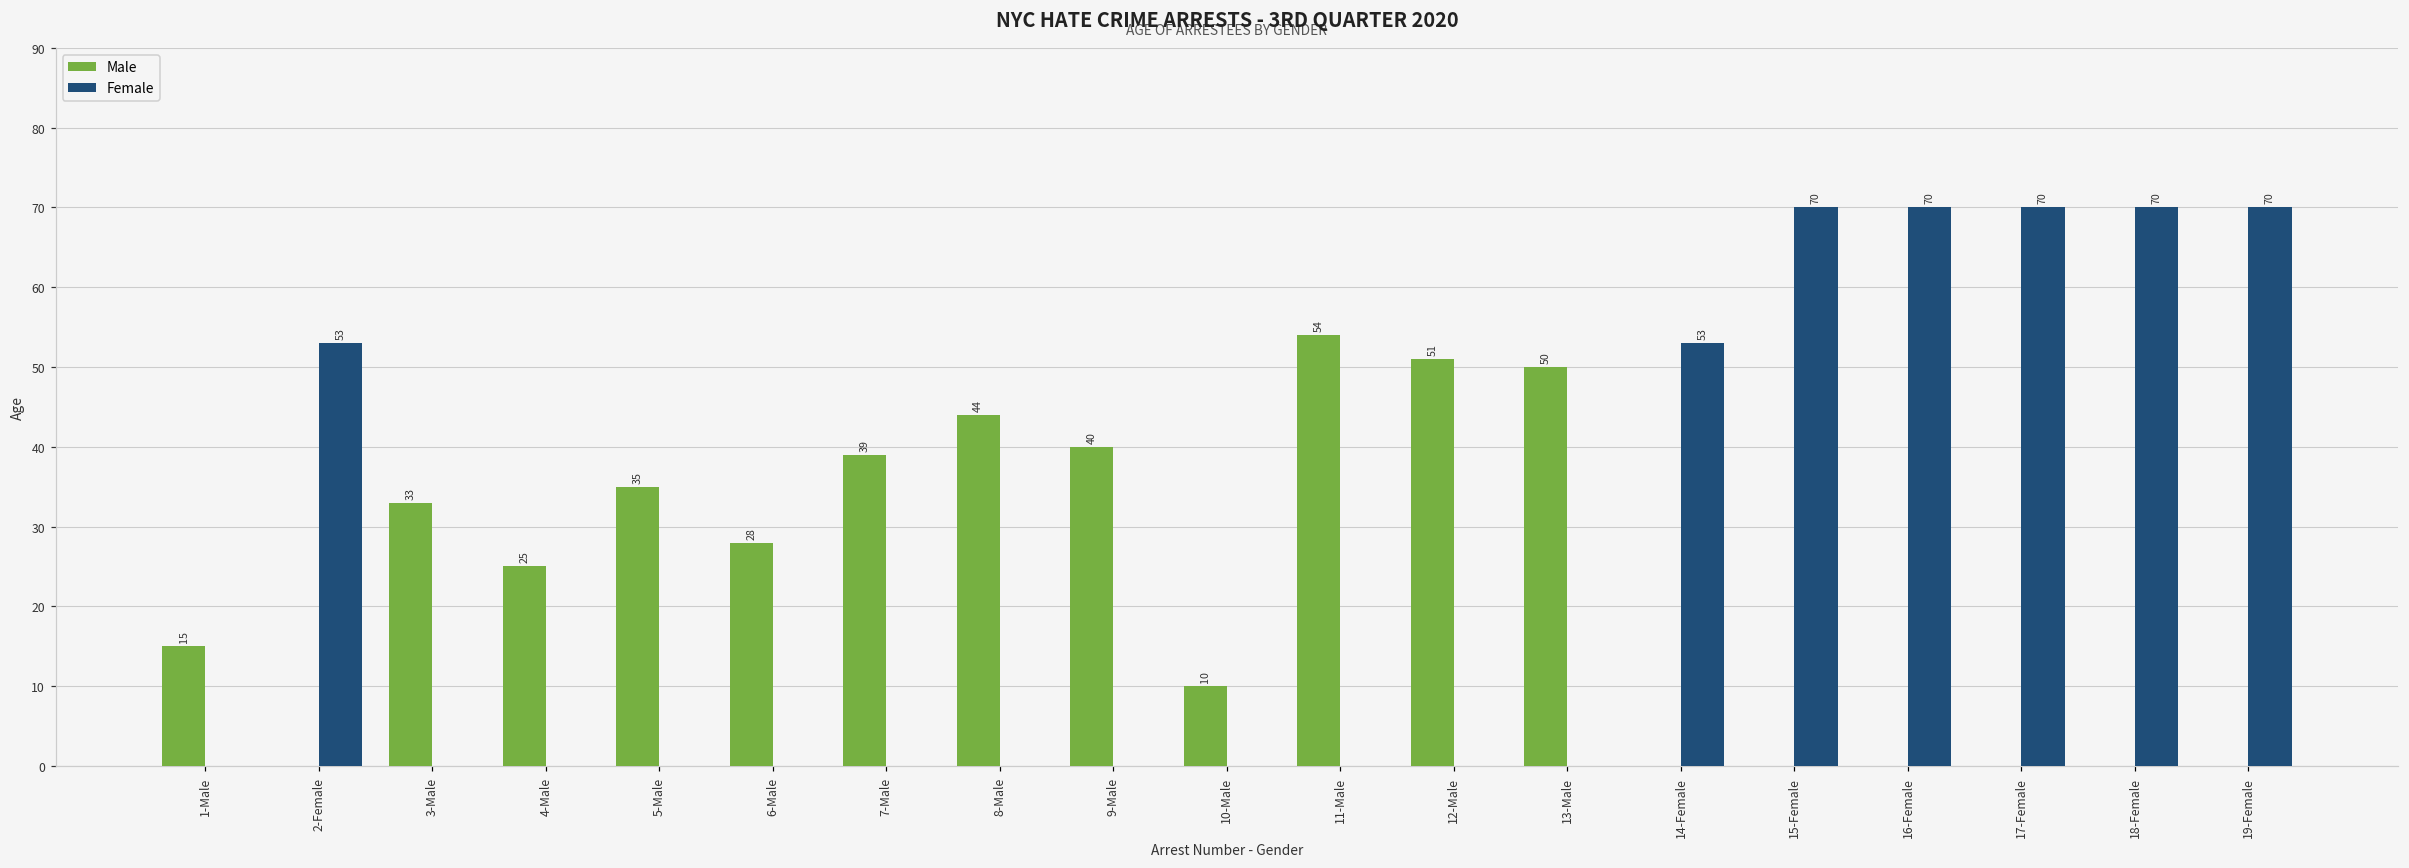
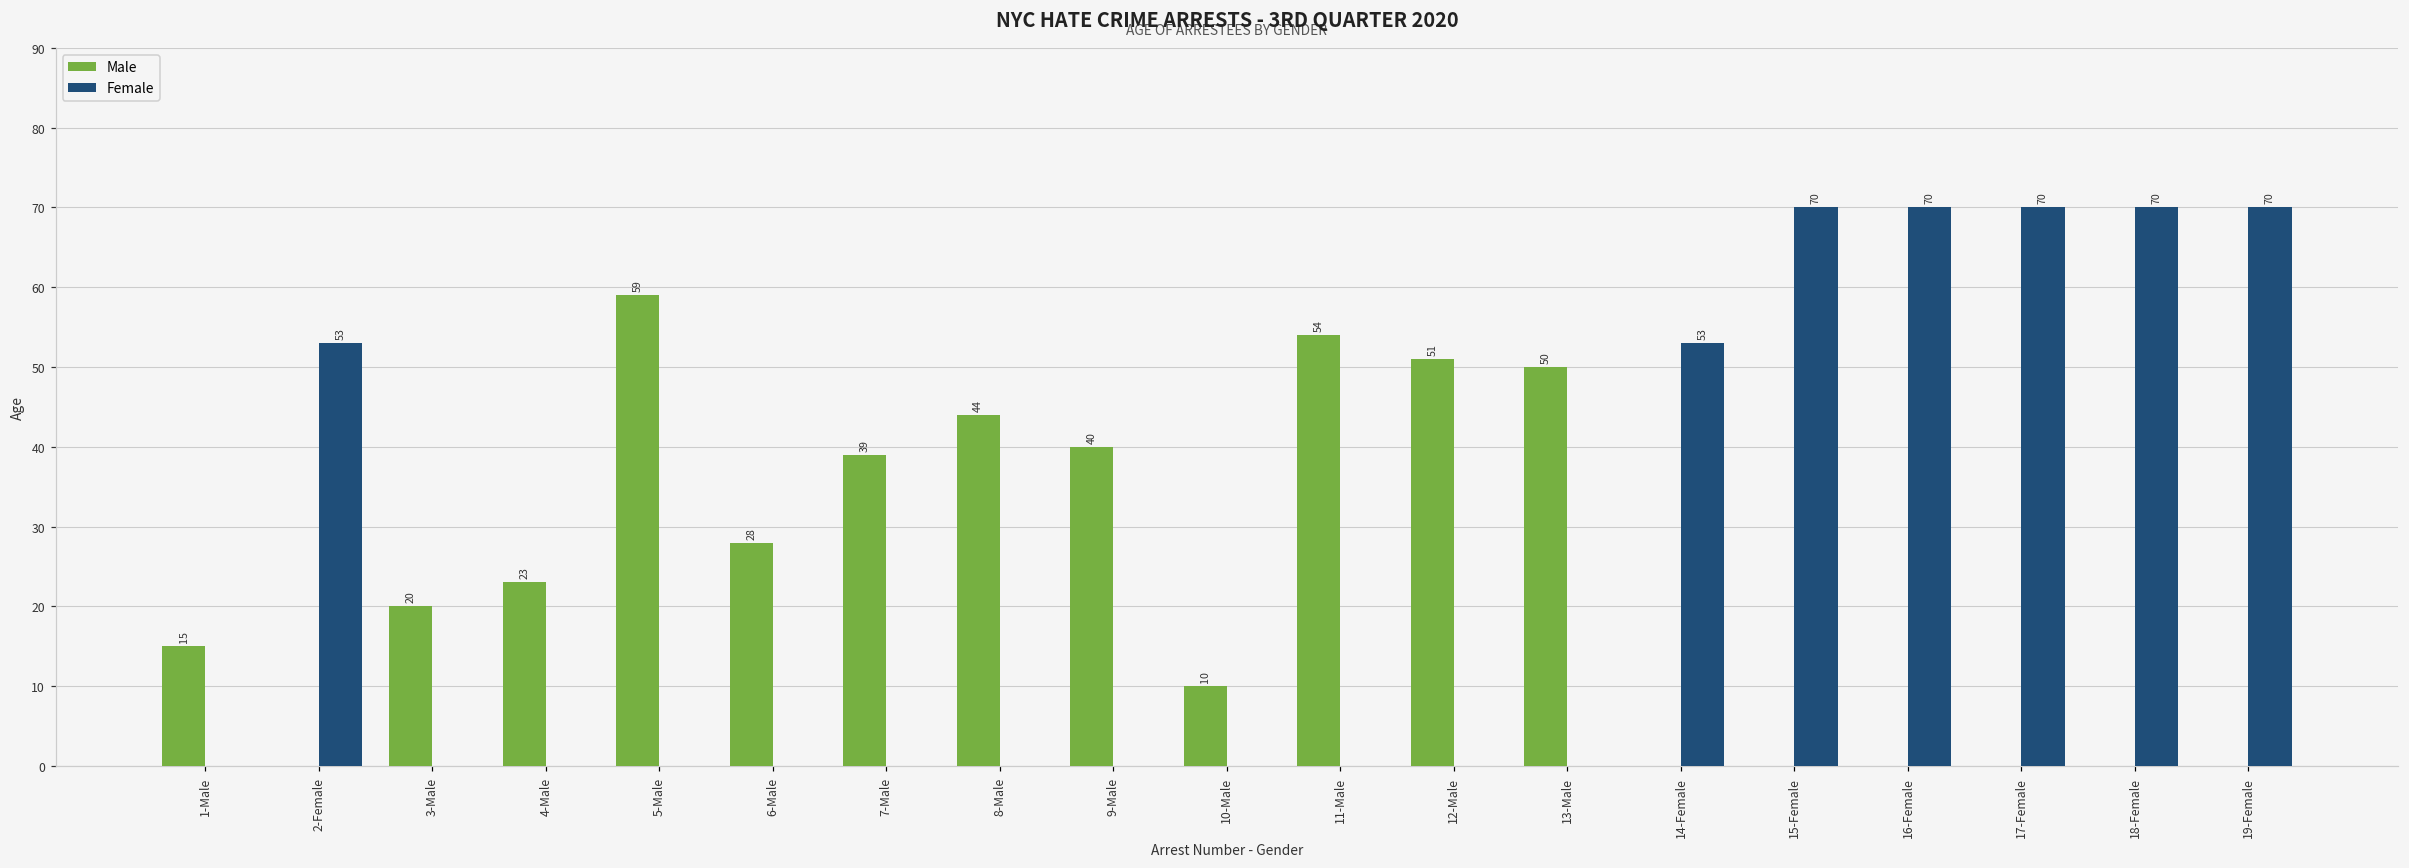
  {
    "Male": {
      "1-Male": 15,
-     "3-Male": 33,
-     "4-Male": 25,
-     "5-Male": 35,
+     "3-Male": 20,
+     "4-Male": 23,
+     "5-Male": 59,
      "6-Male": 28,
      "7-Male": 39,
      "8-Male": 44,
      "9-Male": 40,
      "10-Male": 10,
      "11-Male": 54,
      "12-Male": 51,
      "13-Male": 50
    },
    "Female": {
      "2-Female": 53,
      "14-Female": 53,
      "15-Female": 70,
      "16-Female": 70,
      "17-Female": 70,
      "18-Female": 70,
      "19-Female": 70
    }
  }
